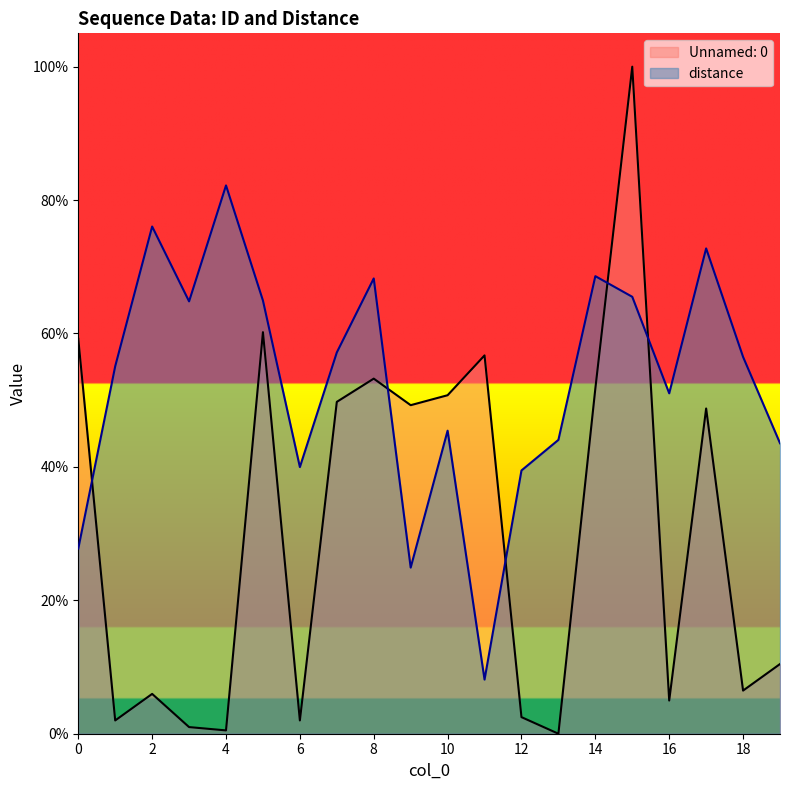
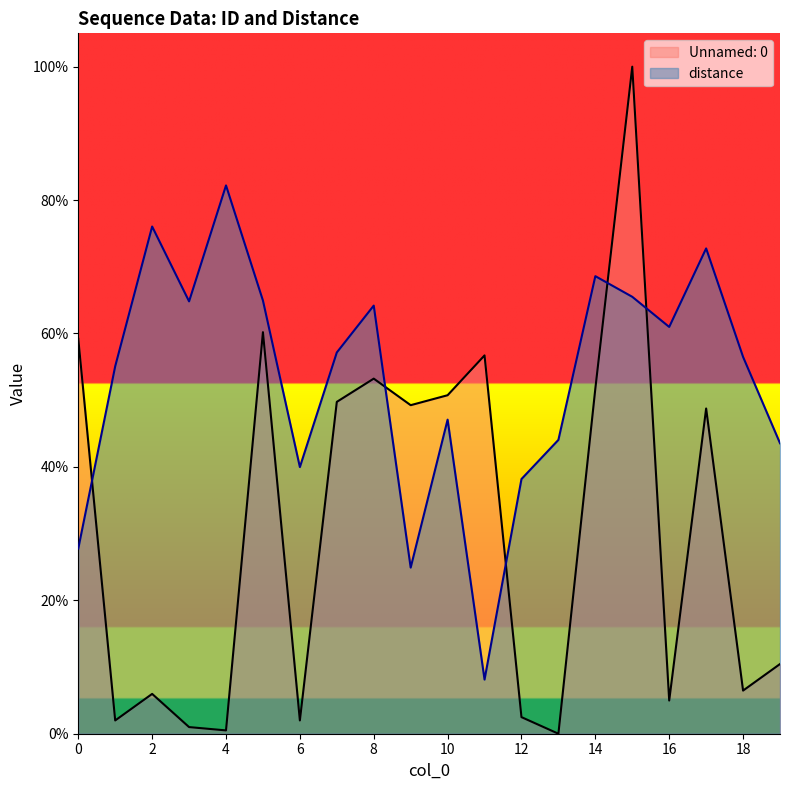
  {
    "Unnamed: 0": {
      "0": "59%",
      "2": "6%",
      "4": "0%",
      "6": "2%",
      "8": "53%",
      "10": "51%",
      "12": "2%",
      "14": "52%",
      "16": "5%",
      "18": "6%"
    },
    "distance": {
      "0": "28%",
      "2": "76%",
      "4": "82%",
      "6": "40%",
-     "8": "68%",
-     "10": "45%",
-     "12": "39%",
+     "8": "64%",
+     "10": "47%",
+     "12": "38%",
      "14": "69%",
-     "16": "51%",
+     "16": "61%",
      "18": "56%"
    }
  }
